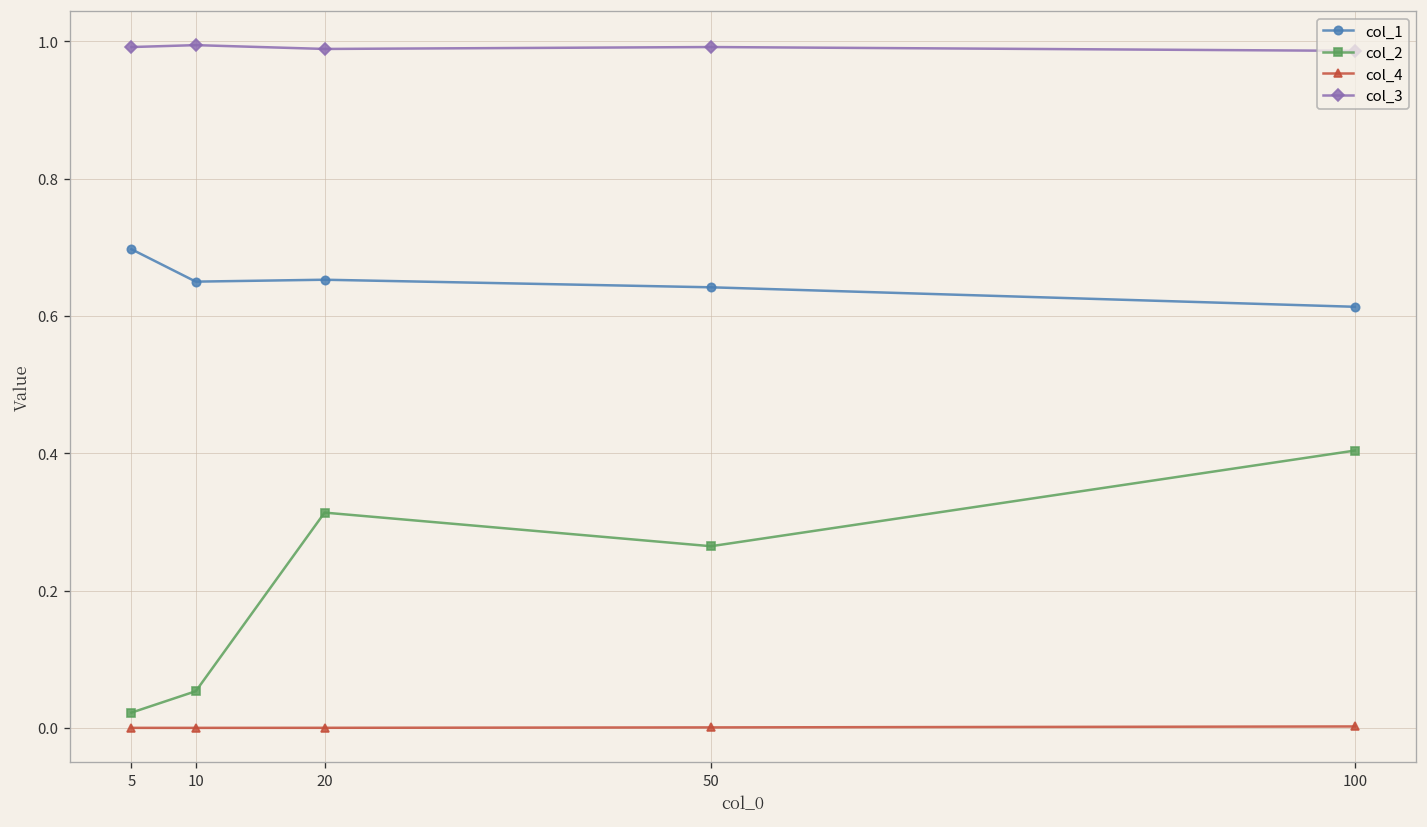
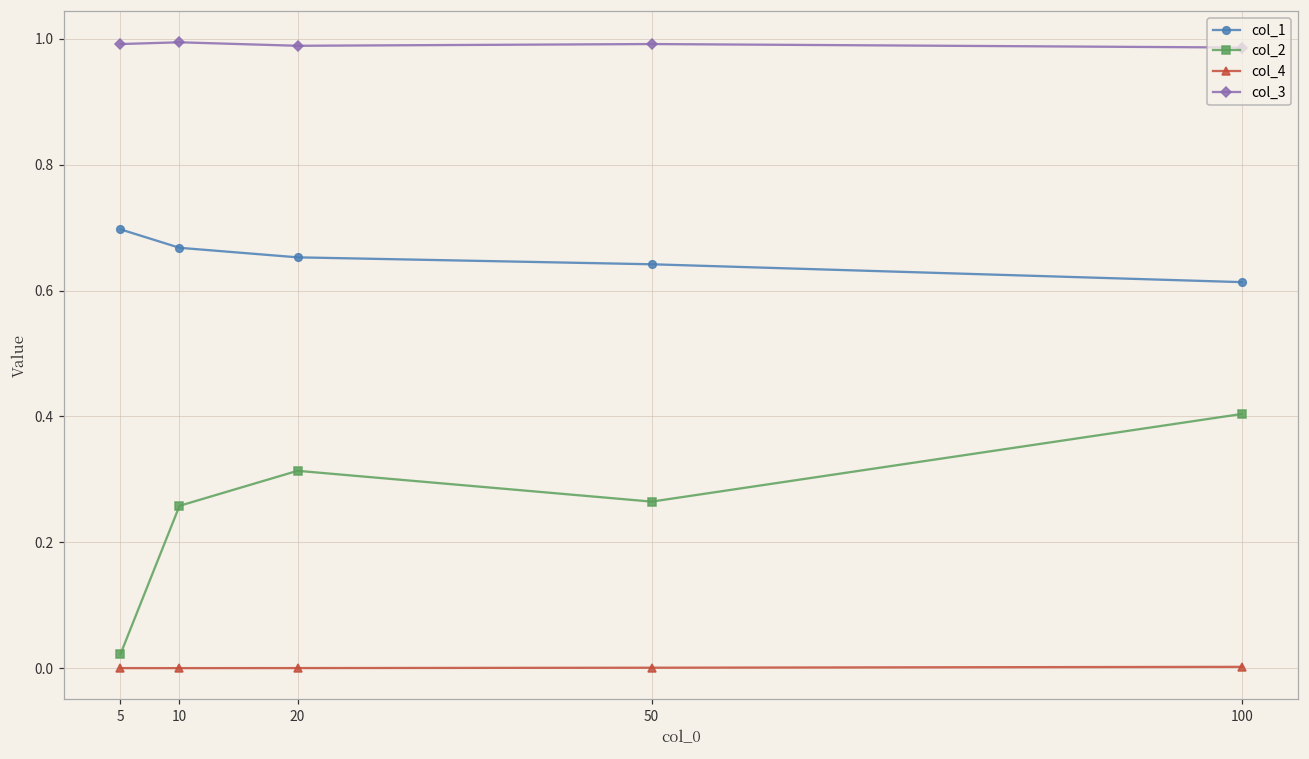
  {
    "col_1": {
      "5": 0.70,
-     "10": 0.65,
+     "10": 0.67,
      "20": 0.65,
      "50": 0.64,
      "100": 0.61
    },
    "col_2": {
      "5": 0.02,
-     "10": 0.05,
+     "10": 0.26,
      "20": 0.31,
      "50": 0.26,
      "100": 0.40
    },
    "col_4": {
      "5": 0.00,
      "10": 0.00,
      "20": 0.00,
      "50": 0.00,
      "100": 0.00
    },
    "col_3": {
      "5": 0.99,
      "10": 0.99,
      "20": 0.99,
      "50": 0.99
    }
  }
